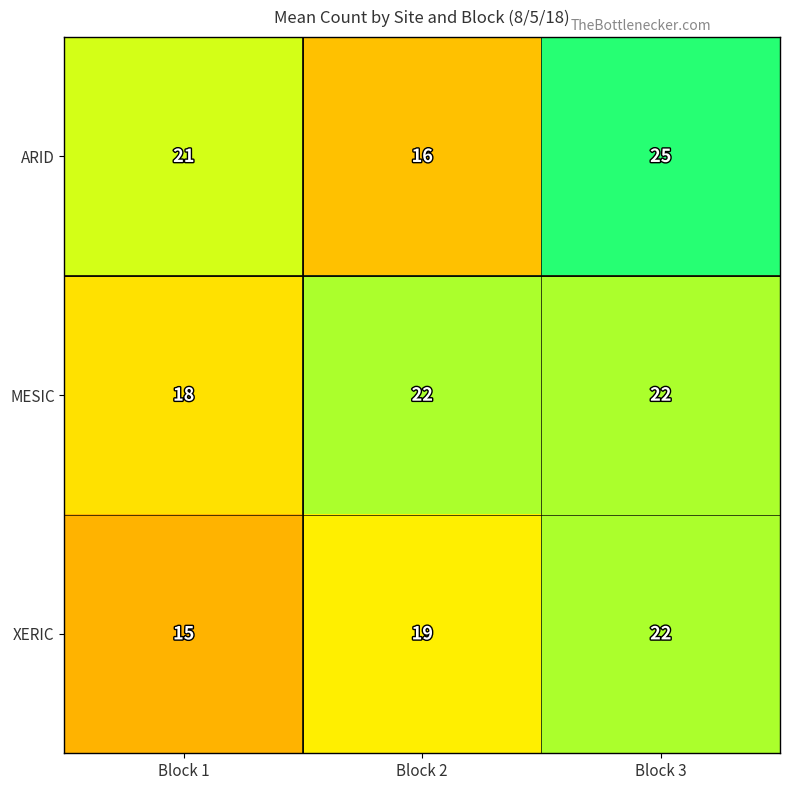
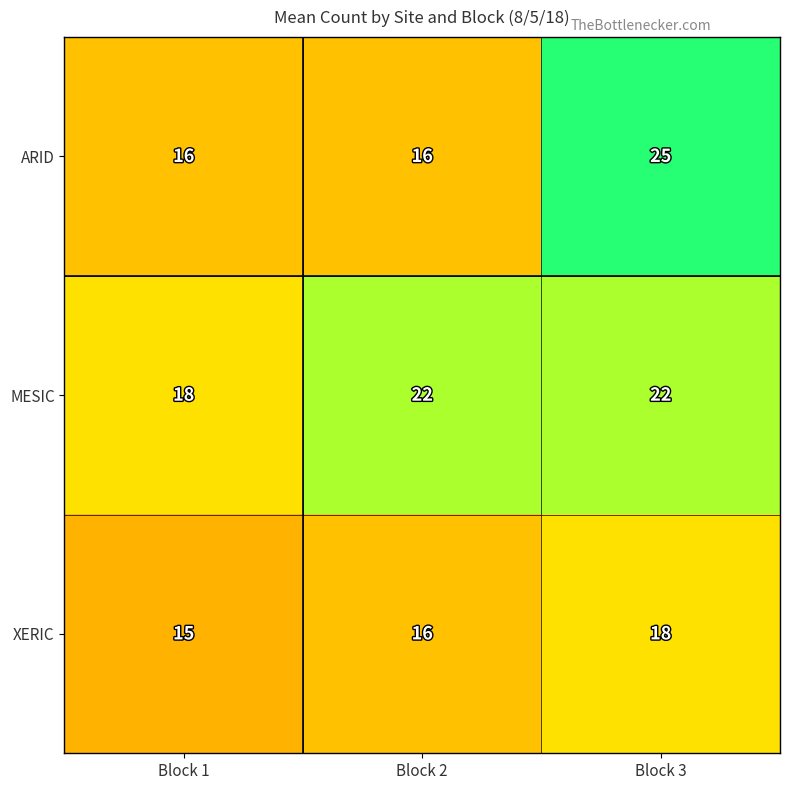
  {
    "ARID": {
-     "Block 1": 21,
+     "Block 1": 16,
      "Block 2": 16,
      "Block 3": 25
    },
    "MESIC": {
      "Block 1": 18,
      "Block 2": 22,
      "Block 3": 22
    },
    "XERIC": {
      "Block 1": 15,
-     "Block 2": 19,
-     "Block 3": 22
+     "Block 2": 16,
+     "Block 3": 18
    }
  }
